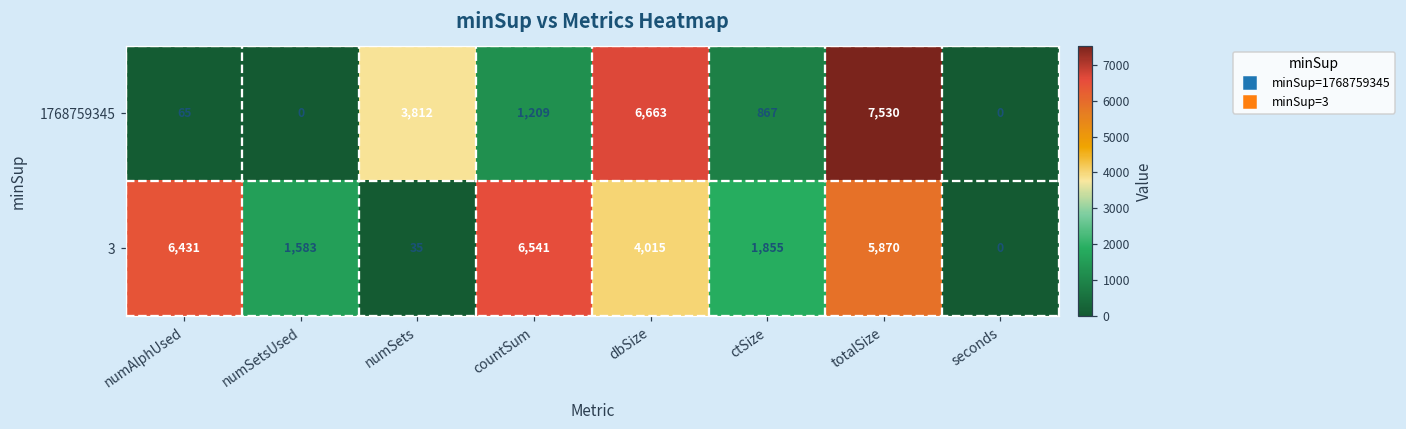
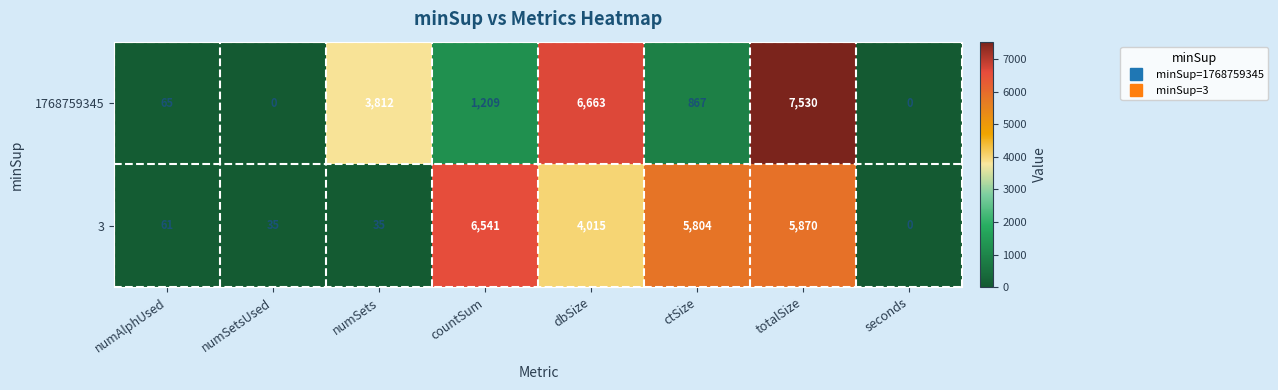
  {
    "1768759345": {
      "numAlphUsed": "65",
      "numSetsUsed": "0",
      "numSets": "3,812",
      "countSum": "1,209",
      "dbSize": "6,663",
      "ctSize": "867",
      "totalSize": "7,530",
      "seconds": "0"
    },
    "3": {
-     "numAlphUsed": "6,431",
-     "numSetsUsed": "1,583",
+     "numAlphUsed": "61",
+     "numSetsUsed": "35",
      "numSets": "35",
      "countSum": "6,541",
      "dbSize": "4,015",
-     "ctSize": "1,855",
+     "ctSize": "5,804",
      "totalSize": "5,870",
      "seconds": "0"
    }
  }
